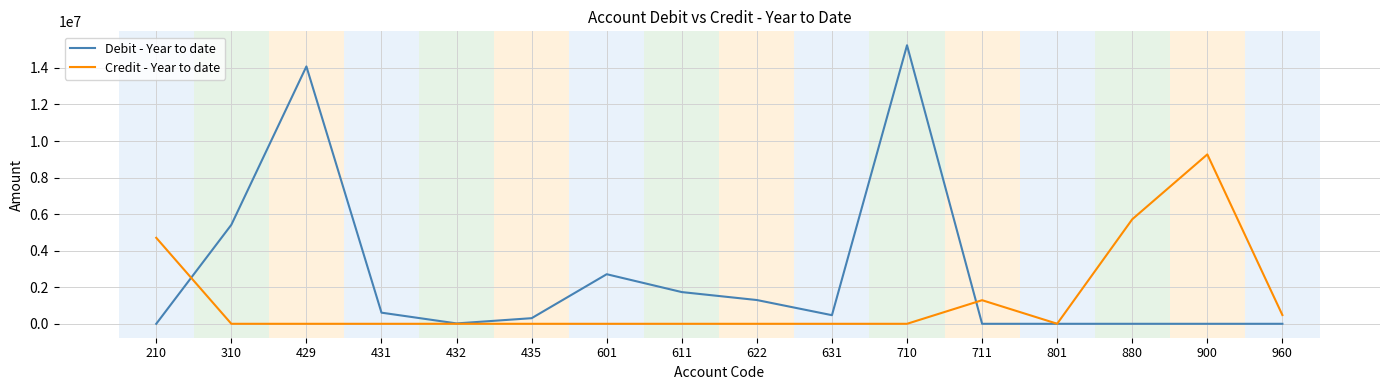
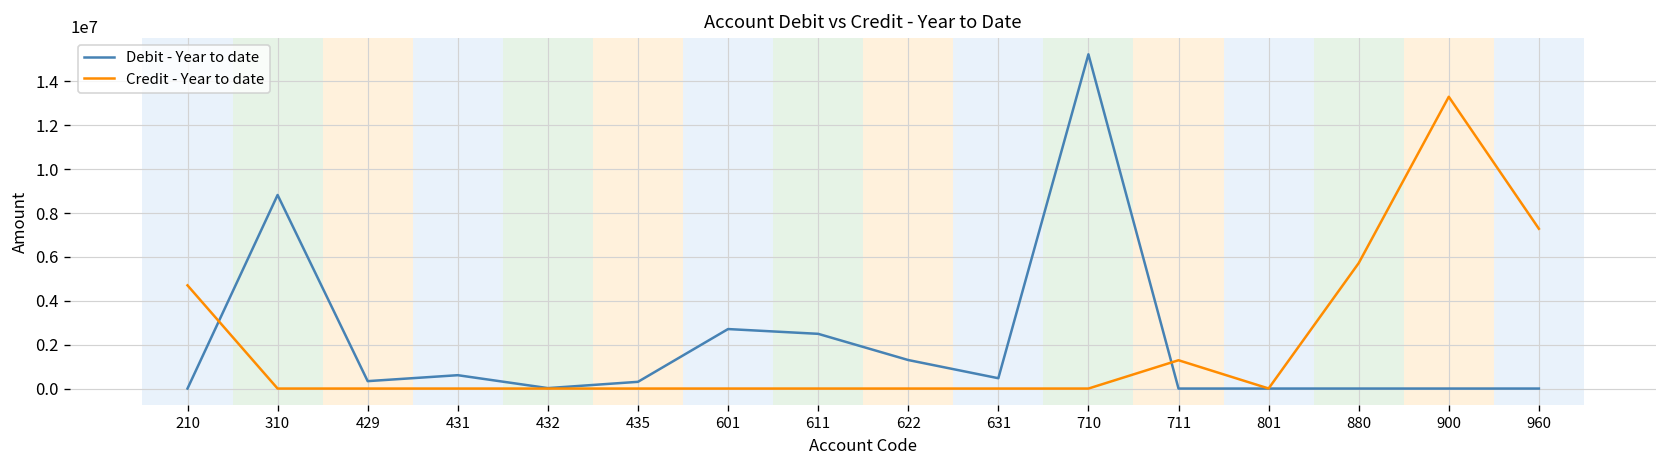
  {
    "Debit - Year to date": {
      "210": 0,
-     "310": 5400000,
-     "429": 14100000,
+     "310": 8800000,
+     "429": 300000,
      "431": 600000,
      "435": 300000,
      "601": 2700000,
-     "611": 1700000,
+     "611": 2500000,
      "622": 1300000,
      "631": 500000,
      "710": 15200000,
      "711": 0,
      "880": 0,
      "900": 0,
      "960": 0
    },
    "Credit - Year to date": {
      "210": 4700000,
      "310": 0,
      "429": 0,
      "431": 0,
      "435": 0,
      "601": 0,
      "611": 0,
      "622": 0,
      "631": 0,
      "710": 0,
      "711": 1300000,
      "880": 5700000,
-     "900": 9300000,
-     "960": 500000
+     "900": 13300000,
+     "960": 7300000
    }
  }
